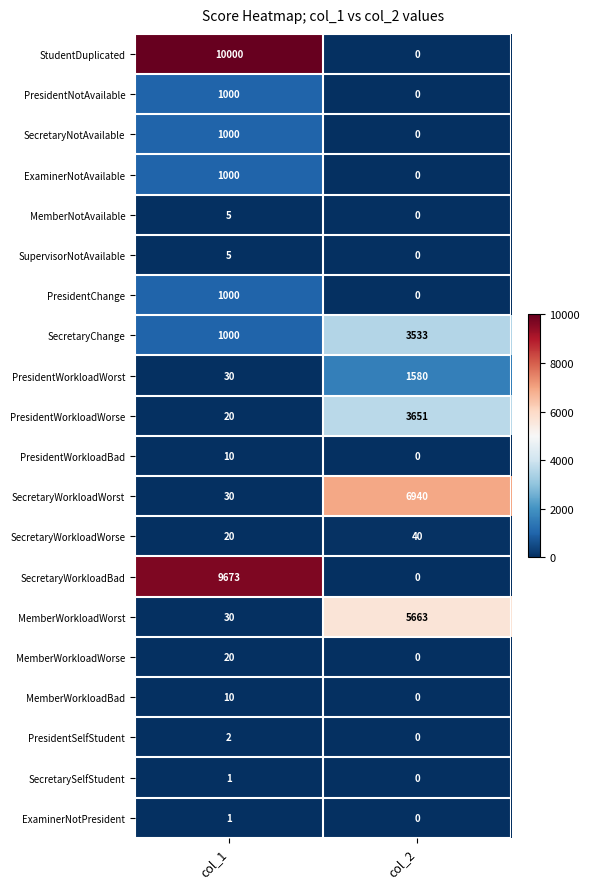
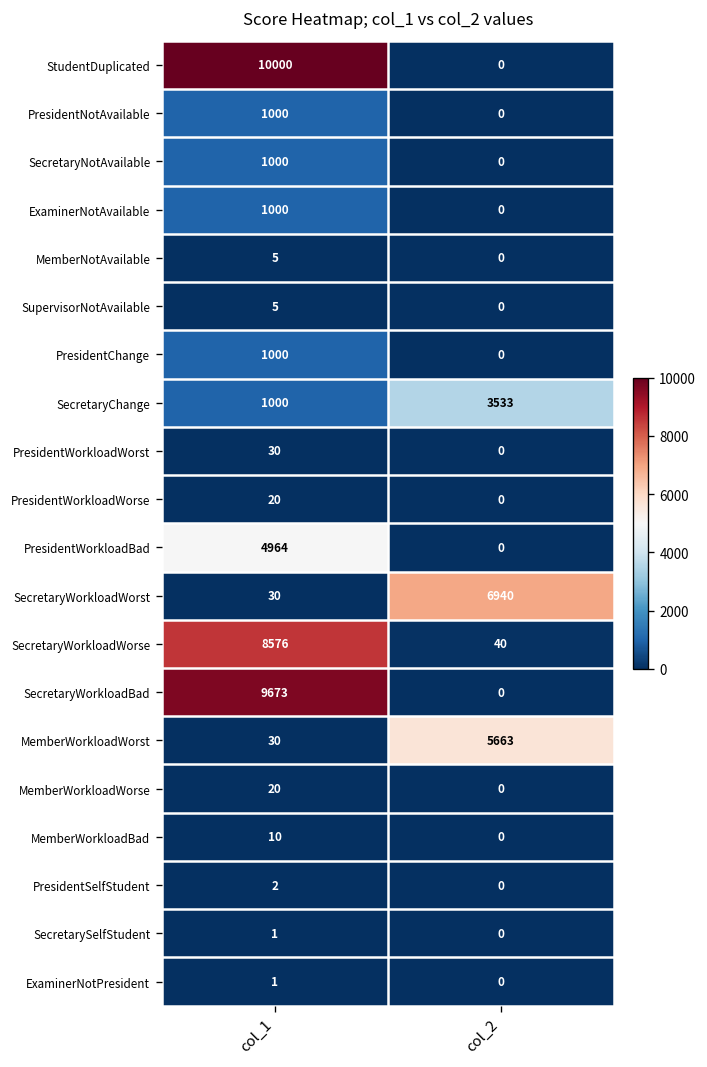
  {
    "StudentDuplicated": {
      "col_1": 10000,
      "col_2": 0
    },
    "PresidentNotAvailable": {
      "col_1": 1000,
      "col_2": 0
    },
    "SecretaryNotAvailable": {
      "col_1": 1000,
      "col_2": 0
    },
    "ExaminerNotAvailable": {
      "col_1": 1000,
      "col_2": 0
    },
    "MemberNotAvailable": {
      "col_1": 5,
      "col_2": 0
    },
    "SupervisorNotAvailable": {
      "col_1": 5,
      "col_2": 0
    },
    "PresidentChange": {
      "col_1": 1000,
      "col_2": 0
    },
    "SecretaryChange": {
      "col_1": 1000,
      "col_2": 3533
    },
    "PresidentWorkloadWorst": {
      "col_1": 30,
-     "col_2": 1580
+     "col_2": 0
    },
    "PresidentWorkloadWorse": {
      "col_1": 20,
-     "col_2": 3651
+     "col_2": 0
    },
    "PresidentWorkloadBad": {
-     "col_1": 10,
+     "col_1": 4964,
      "col_2": 0
    },
    "SecretaryWorkloadWorst": {
      "col_1": 30,
      "col_2": 6940
    },
    "SecretaryWorkloadWorse": {
-     "col_1": 20,
+     "col_1": 8576,
      "col_2": 40
    },
    "SecretaryWorkloadBad": {
      "col_1": 9673,
      "col_2": 0
    },
    "MemberWorkloadWorst": {
      "col_1": 30,
      "col_2": 5663
    },
    "MemberWorkloadWorse": {
      "col_1": 20,
      "col_2": 0
    },
    "MemberWorkloadBad": {
      "col_1": 10,
      "col_2": 0
    },
    "PresidentSelfStudent": {
      "col_1": 2,
      "col_2": 0
    },
    "SecretarySelfStudent": {
      "col_1": 1,
      "col_2": 0
    },
    "ExaminerNotPresident": {
      "col_1": 1,
      "col_2": 0
    }
  }
